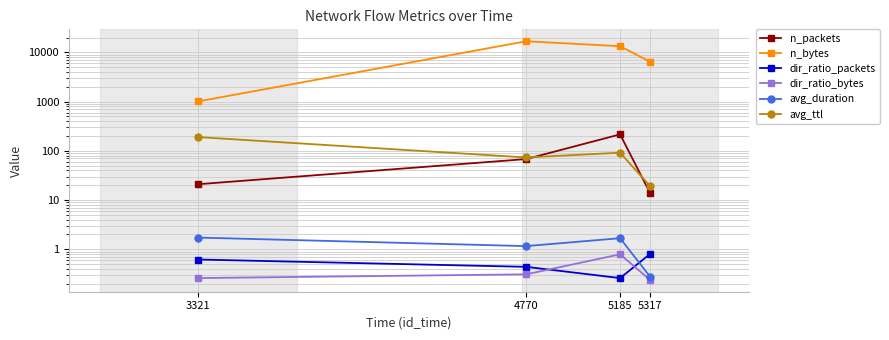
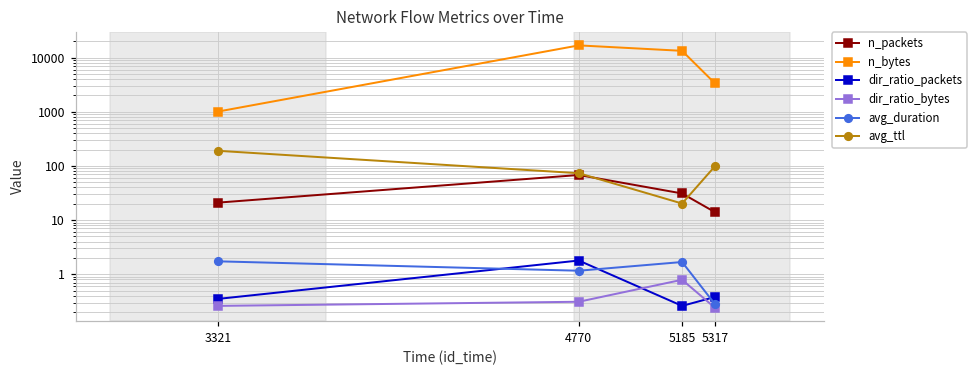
  {
    "n_packets": {
      "3321": 21,
-     "5185": 200,
+     "5185": 30,
      "5317": 14
    },
    "n_bytes": {
      "3321": 1000,
      "4770": 17000,
      "5185": 13000,
-     "5317": 6000
+     "5317": 3000
    },
    "dir_ratio_packets": {
-     "3321": 0.6,
-     "4770": 0.4,
+     "3321": 0.4,
+     "4770": 1.8,
      "5185": 0.3,
-     "5317": 0.8
+     "5317": 0.4
    },
    "dir_ratio_bytes": {
      "3321": 0.3,
      "4770": 0.3,
      "5185": 0.8,
      "5317": 0.2
    },
    "avg_duration": {
      "3321": 1.7,
      "4770": 1.2,
      "5185": 1.7,
      "5317": 0.3
    },
    "avg_ttl": {
      "3321": 190,
-     "5185": 90,
-     "5317": 19
+     "5185": 20,
+     "5317": 100
    }
  }
